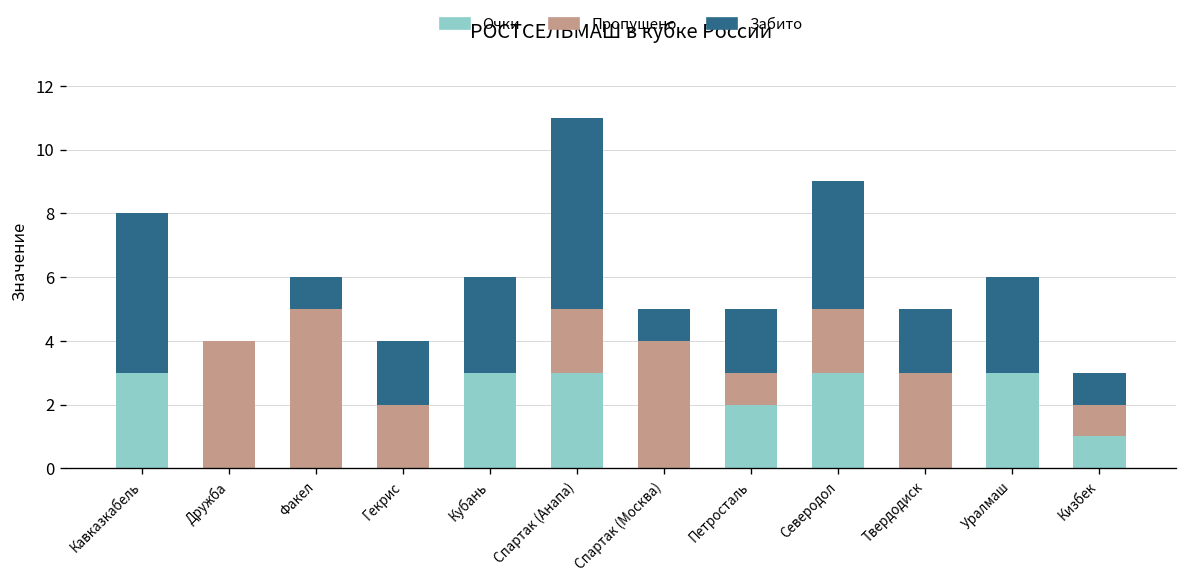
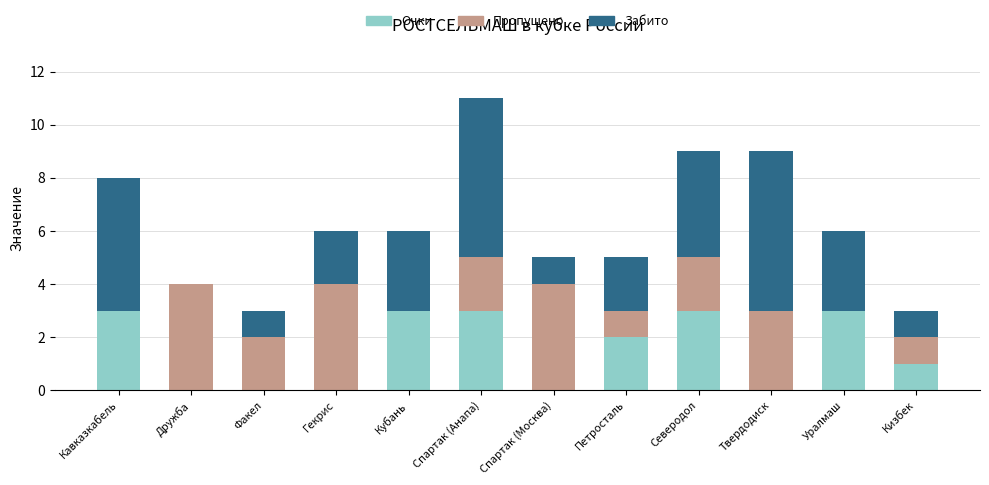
  {
    "Очки": {
      "Кавказкабель": 3,
      "Дружба": 0,
      "Факел": 0,
      "Гекрис": 0,
      "Кубань": 3,
      "Спартак (Анапа)": 3,
      "Спартак (Москва)": 0,
      "Петросталь": 2,
      "Северодол": 3,
      "Твердодиск": 0,
      "Уралмаш": 3,
      "Кизбек": 1
    },
    "Пропущено": {
-     "Факел": 5,
-     "Гекрис": 2
+     "Факел": 2,
+     "Гекрис": 4
    },
    "Забито": {
      "Кавказкабель": 5,
      "Дружба": 0,
      "Факел": 1,
      "Гекрис": 2,
      "Кубань": 3,
      "Спартак (Анапа)": 6,
      "Спартак (Москва)": 1,
      "Петросталь": 2,
      "Северодол": 4,
-     "Твердодиск": 2,
+     "Твердодиск": 6,
      "Уралмаш": 3,
      "Кизбек": 1
    }
  }
